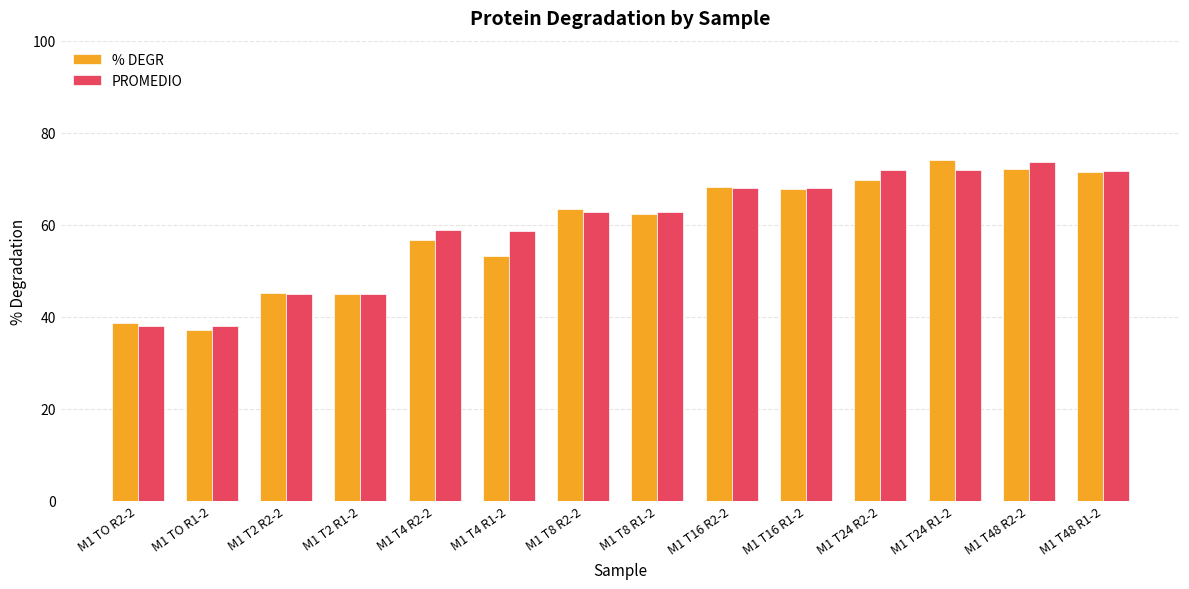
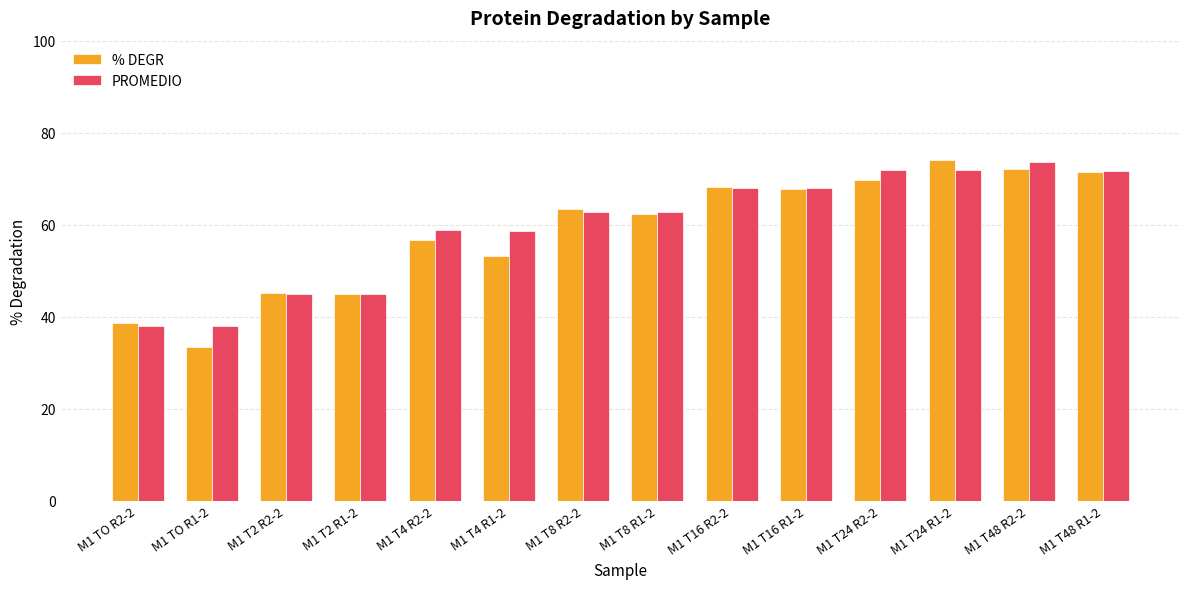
  {
    "% DEGR": {
      "M1 TO R2-2": 39,
-     "M1 TO R1-2": 37,
+     "M1 TO R1-2": 33,
      "M1 T2 R2-2": 45,
      "M1 T2 R1-2": 45,
      "M1 T4 R2-2": 57,
      "M1 T4 R1-2": 53,
      "M1 T8 R2-2": 63,
      "M1 T8 R1-2": 62,
      "M1 T16 R2-2": 68,
      "M1 T16 R1-2": 68,
      "M1 T24 R2-2": 70,
      "M1 T24 R1-2": 74,
      "M1 T48 R2-2": 72,
      "M1 T48 R1-2": 71
    },
    "PROMEDIO": {
      "M1 TO R2-2": 38,
      "M1 TO R1-2": 38,
      "M1 T2 R2-2": 45,
      "M1 T2 R1-2": 45,
      "M1 T4 R2-2": 59,
      "M1 T4 R1-2": 59,
      "M1 T8 R2-2": 63,
      "M1 T8 R1-2": 63,
      "M1 T16 R2-2": 68,
      "M1 T16 R1-2": 68,
      "M1 T24 R2-2": 72,
      "M1 T24 R1-2": 72,
      "M1 T48 R2-2": 74,
      "M1 T48 R1-2": 72
    }
  }
